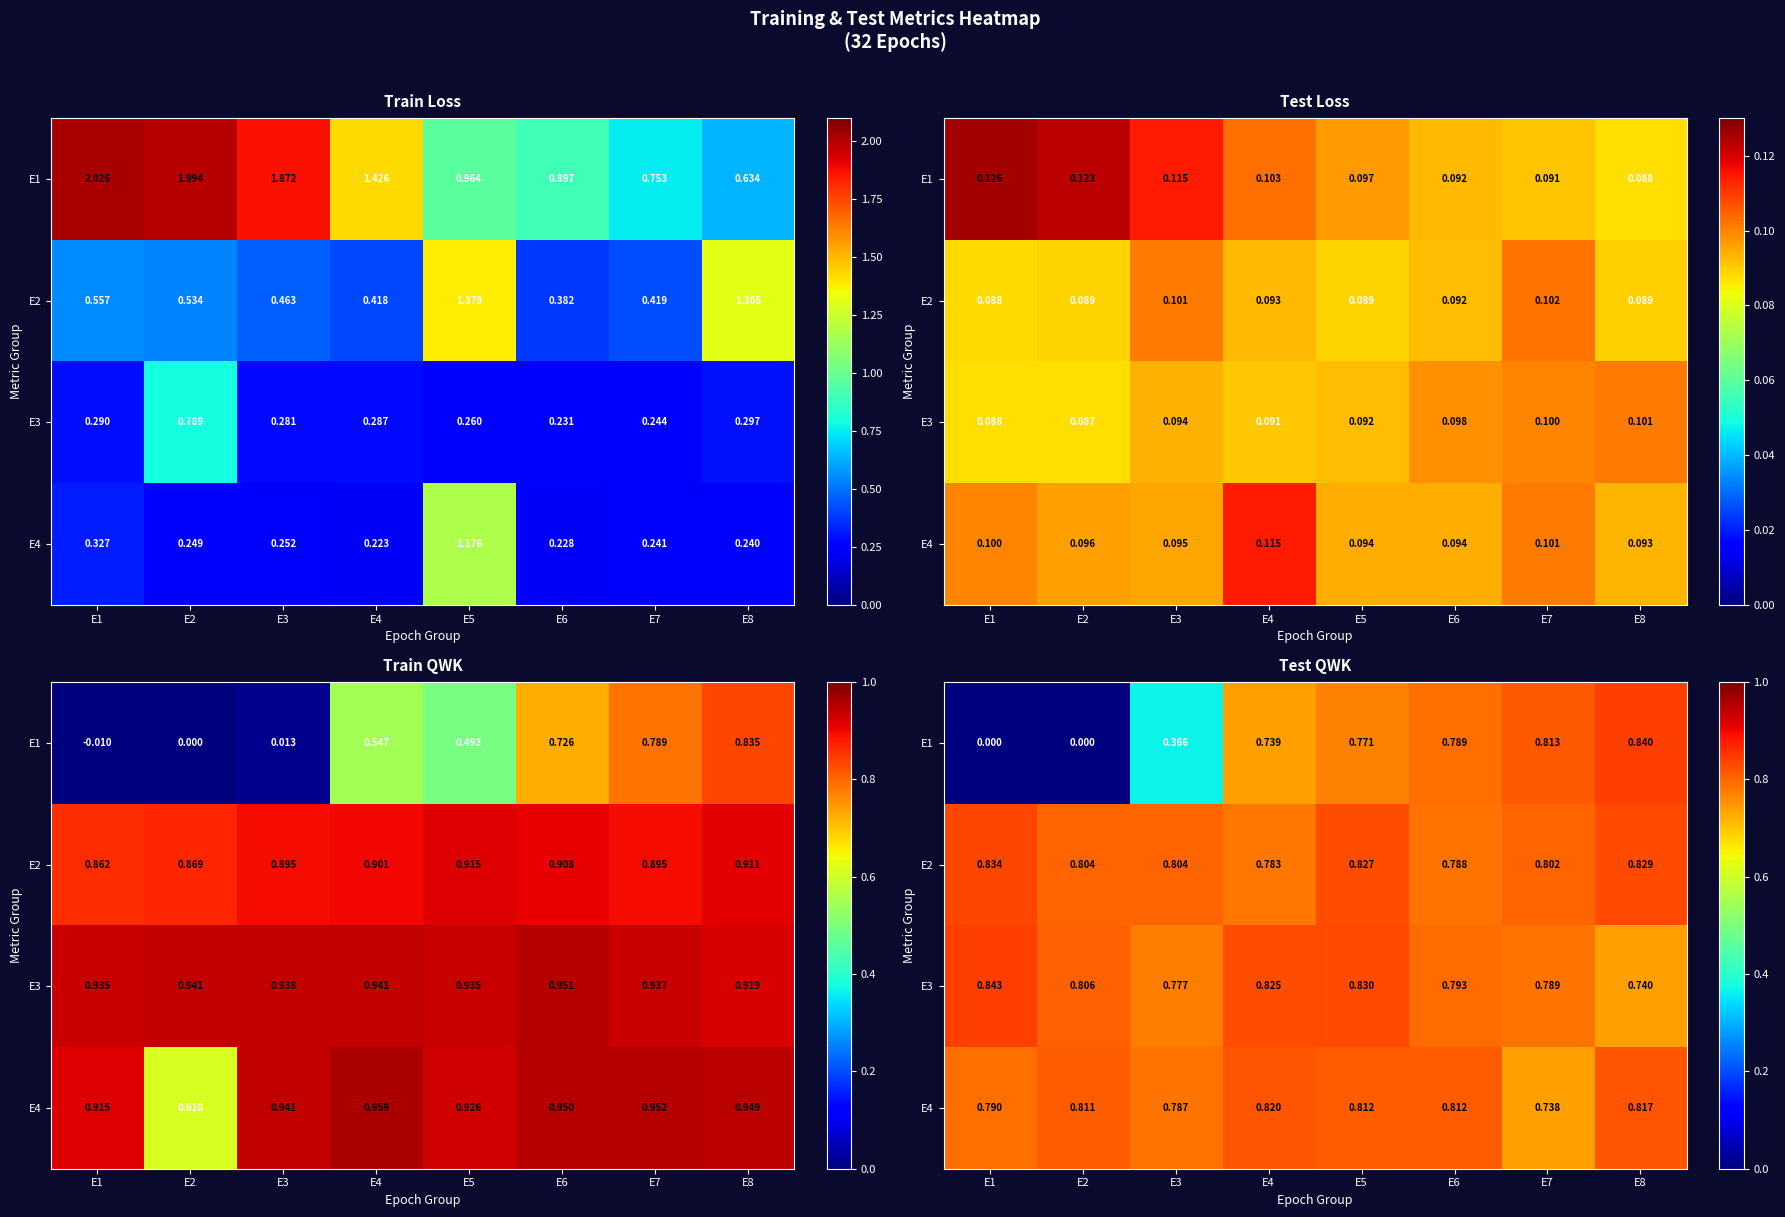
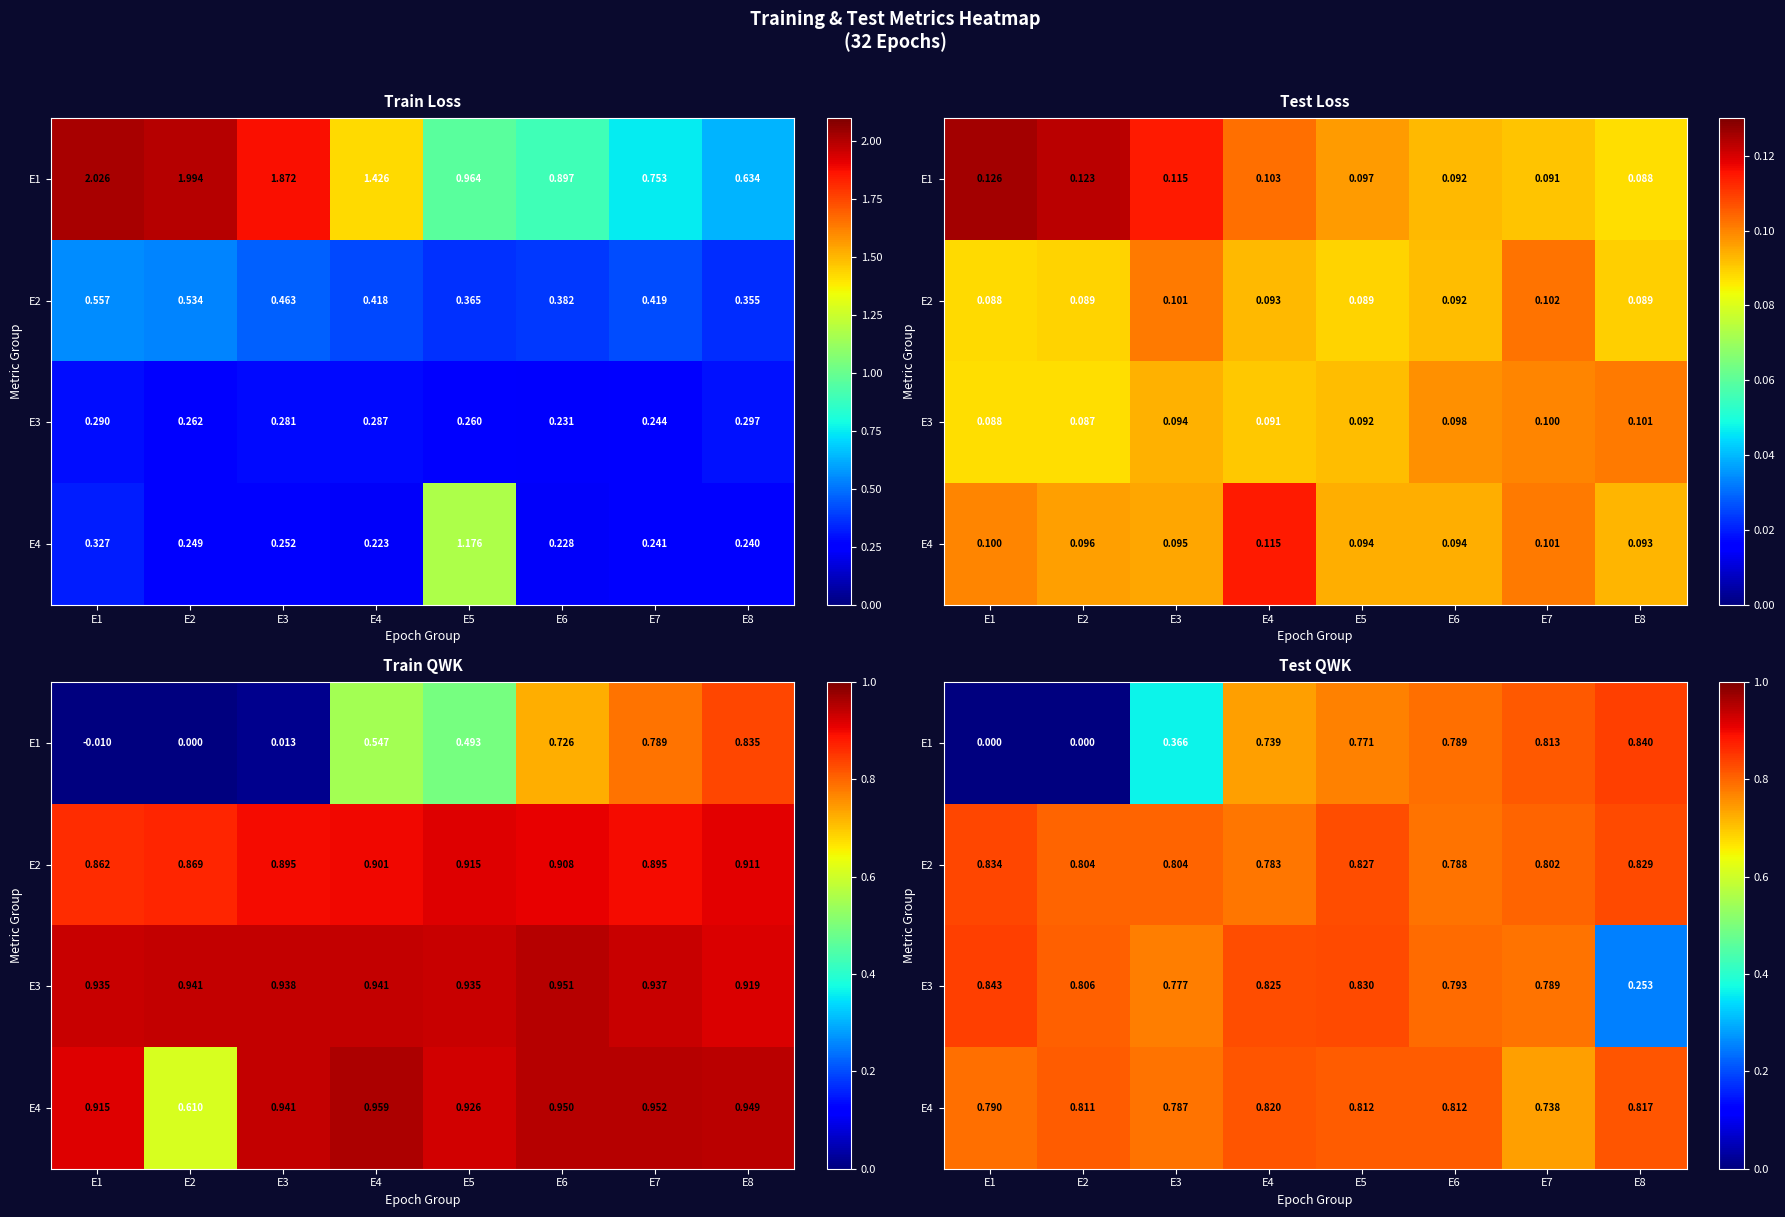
  {
    "Train Loss": {
      "E1": {
        "E1": 2.026,
        "E2": 1.994,
        "E3": 1.872,
        "E4": 1.426,
        "E5": 0.964,
        "E6": 0.897,
        "E7": 0.753,
        "E8": 0.634
      },
      "E2": {
        "E1": 0.557,
        "E2": 0.534,
        "E3": 0.463,
        "E4": 0.418,
-       "E5": 1.379,
+       "E5": 0.365,
        "E6": 0.382,
        "E7": 0.419,
-       "E8": 1.305
+       "E8": 0.355
      },
      "E3": {
        "E1": 0.290,
-       "E2": 0.789,
+       "E2": 0.262,
        "E3": 0.281,
        "E4": 0.287,
        "E5": 0.260,
        "E6": 0.231,
        "E7": 0.244,
        "E8": 0.297
      },
      "E4": {
        "E1": 0.327,
        "E2": 0.249,
        "E3": 0.252,
        "E4": 0.223,
        "E5": 1.176,
        "E6": 0.228,
        "E7": 0.241,
        "E8": 0.240
      }
    },
    "Test Loss": {
      "E1": {
        "E1": 0.126,
        "E2": 0.123,
        "E3": 0.115,
        "E4": 0.103,
        "E5": 0.097,
        "E6": 0.092,
        "E7": 0.091,
        "E8": 0.088
      },
      "E2": {
        "E1": 0.088,
        "E2": 0.089,
        "E3": 0.101,
        "E4": 0.093,
        "E5": 0.089,
        "E6": 0.092,
        "E7": 0.102,
        "E8": 0.089
      },
      "E3": {
        "E1": 0.088,
        "E2": 0.087,
        "E3": 0.094,
        "E4": 0.091,
        "E5": 0.092,
        "E6": 0.098,
        "E7": 0.100,
        "E8": 0.101
      },
      "E4": {
        "E1": 0.100,
        "E2": 0.096,
        "E3": 0.095,
        "E4": 0.115,
        "E5": 0.094,
        "E6": 0.094,
        "E7": 0.101,
        "E8": 0.093
      }
    },
    "Train QWK": {
      "E1": {
        "E1": -0.010,
        "E2": 0.000,
        "E3": 0.013,
        "E4": 0.547,
        "E5": 0.493,
        "E6": 0.726,
        "E7": 0.789,
        "E8": 0.835
      },
      "E2": {
        "E1": 0.862,
        "E2": 0.869,
        "E3": 0.895,
        "E4": 0.901,
        "E5": 0.915,
        "E6": 0.908,
        "E7": 0.895,
        "E8": 0.911
      },
      "E3": {
        "E1": 0.935,
        "E2": 0.941,
        "E3": 0.938,
        "E4": 0.941,
        "E5": 0.935,
        "E6": 0.951,
        "E7": 0.937,
        "E8": 0.919
      },
      "E4": {
        "E1": 0.915,
        "E2": 0.610,
        "E3": 0.941,
        "E4": 0.959,
        "E5": 0.926,
        "E6": 0.950,
        "E7": 0.952,
        "E8": 0.949
      }
    },
    "Test QWK": {
      "E1": {
        "E1": 0.000,
        "E2": 0.000,
        "E3": 0.366,
        "E4": 0.739,
        "E5": 0.771,
        "E6": 0.789,
        "E7": 0.813,
        "E8": 0.840
      },
      "E2": {
        "E1": 0.834,
        "E2": 0.804,
        "E3": 0.804,
        "E4": 0.783,
        "E5": 0.827,
        "E6": 0.788,
        "E7": 0.802,
        "E8": 0.829
      },
      "E3": {
        "E1": 0.843,
        "E2": 0.806,
        "E3": 0.777,
        "E4": 0.825,
        "E5": 0.830,
        "E6": 0.793,
        "E7": 0.789,
-       "E8": 0.740
+       "E8": 0.253
      },
      "E4": {
        "E1": 0.790,
        "E2": 0.811,
        "E3": 0.787,
        "E4": 0.820,
        "E5": 0.812,
        "E6": 0.812,
        "E7": 0.738,
        "E8": 0.817
      }
    }
  }
